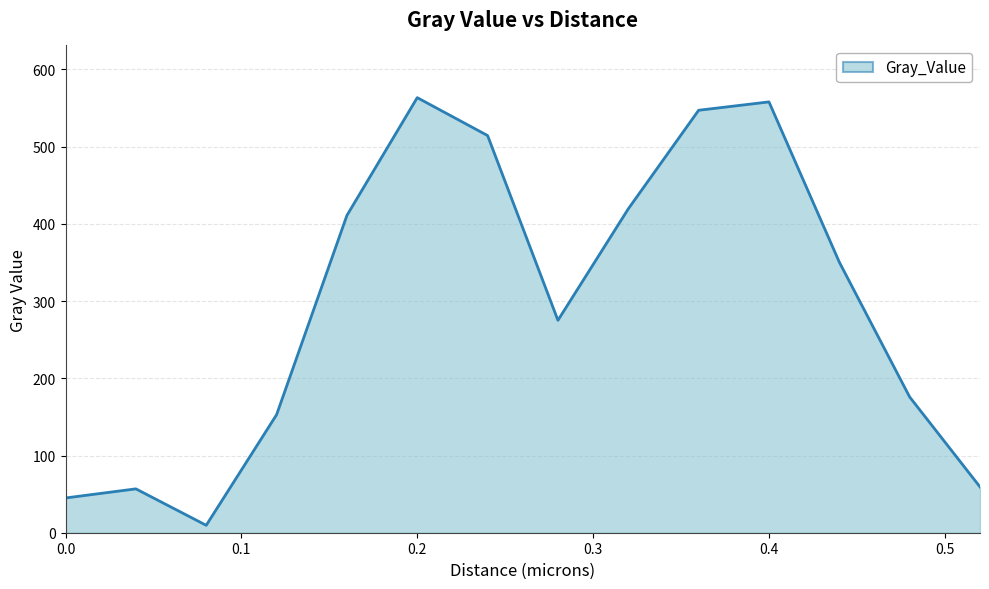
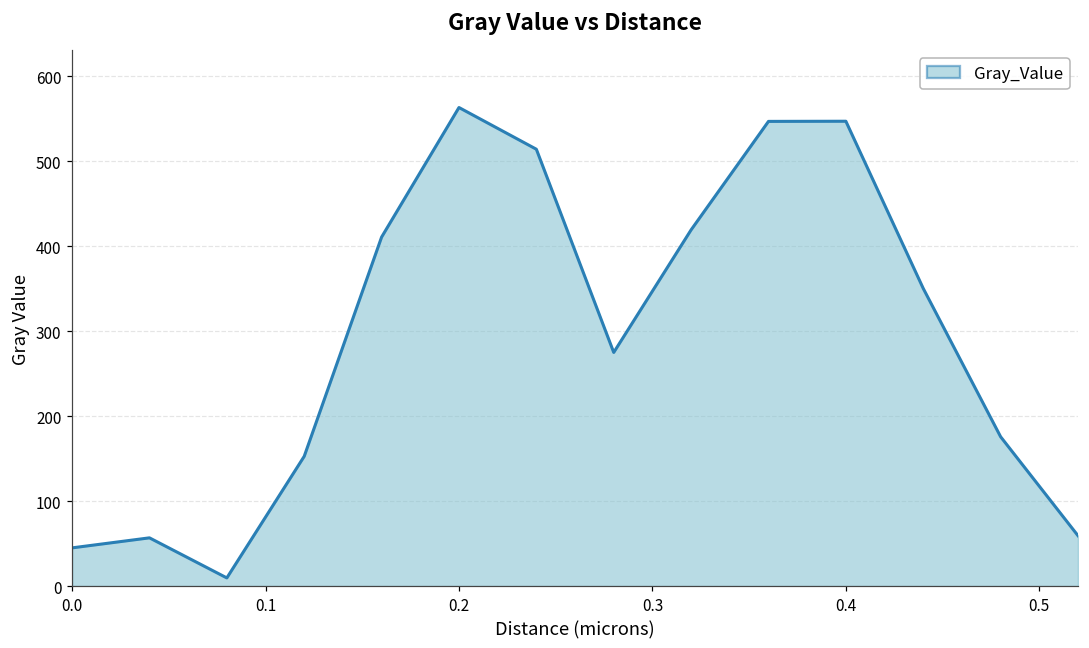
  {
    "0.0": 40,
    "0.2": 560,
-   "0.4": 560
+   "0.4": 550
  }
